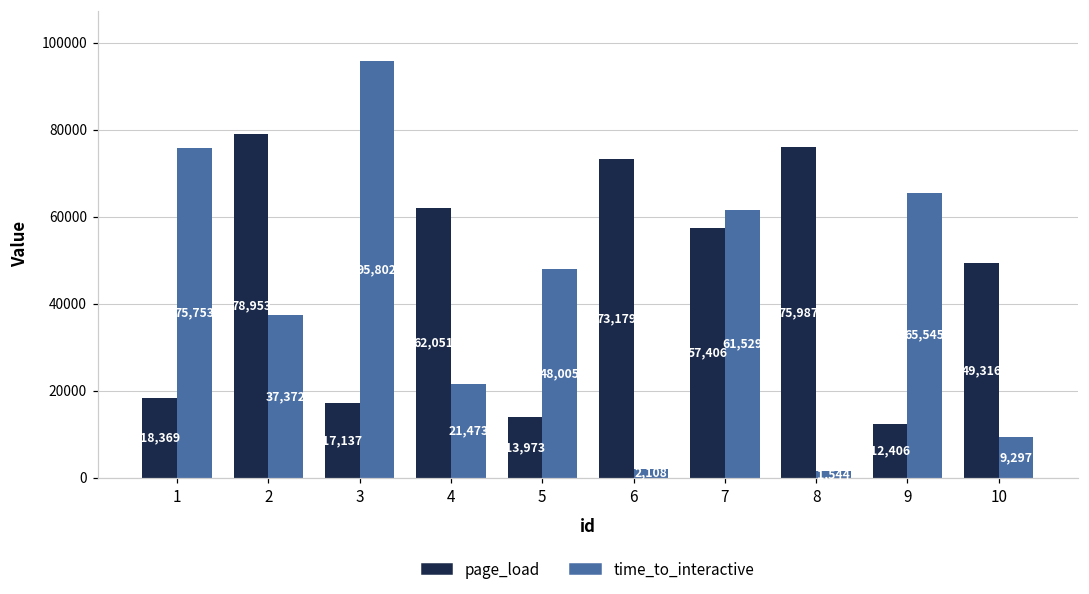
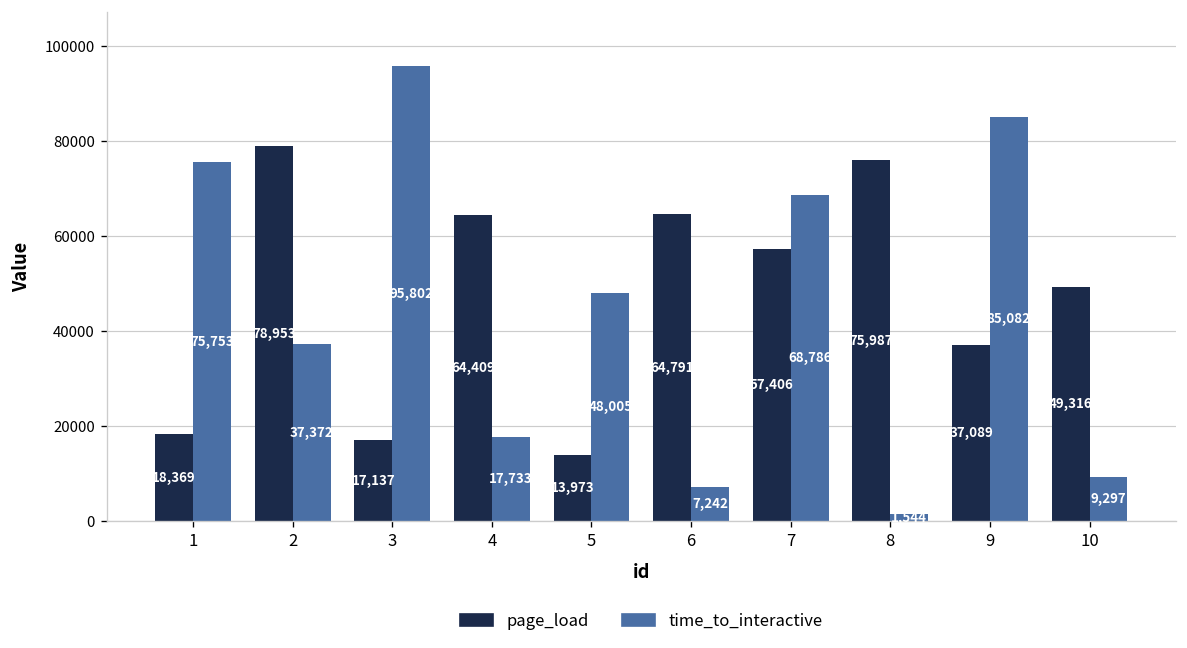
  {
    "page_load": {
      "1": "18,369",
      "2": "78,953",
      "3": "17,137",
-     "4": "62,051",
+     "4": "64,409",
      "5": "13,973",
-     "6": "73,179",
+     "6": "64,791",
      "7": "57,406",
      "8": "75,987",
-     "9": "12,406",
+     "9": "37,089",
      "10": "49,316"
    },
    "time_to_interactive": {
      "1": "75,753",
      "2": "37,372",
      "3": "95,802",
-     "4": "21,473",
+     "4": "17,733",
      "5": "48,005",
-     "6": "2,108",
-     "7": "61,529",
-     "9": "65,545",
+     "6": "7,242",
+     "7": "68,786",
+     "9": "85,082",
      "10": "9,297"
    }
  }
